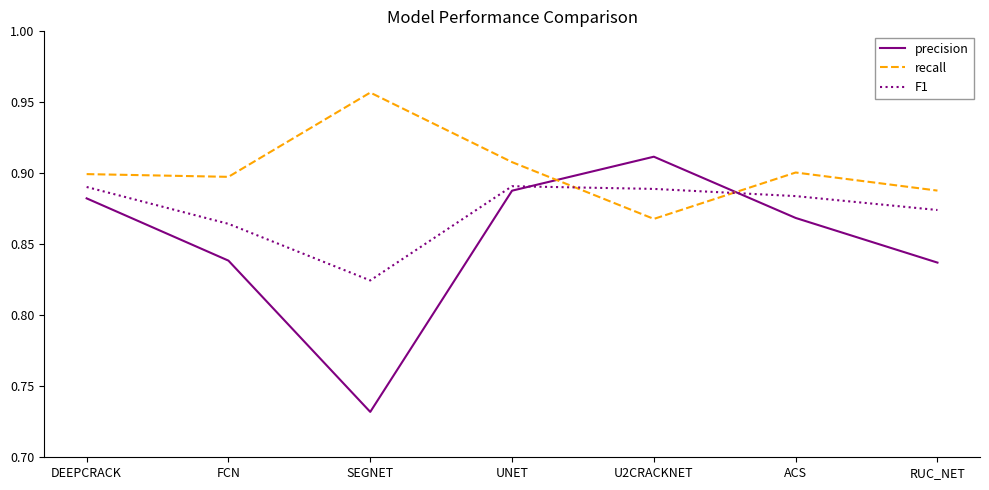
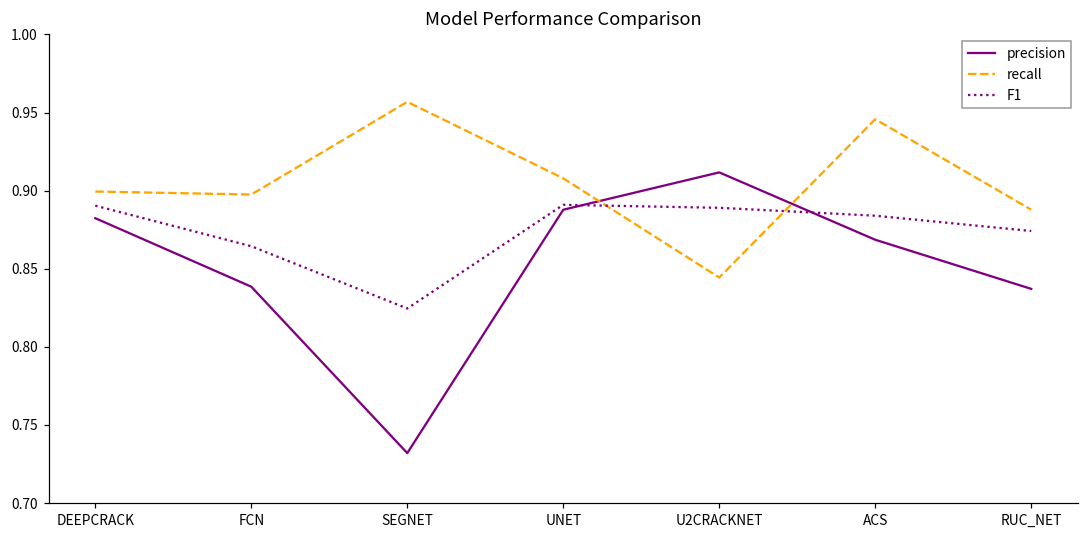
  {
    "recall": {
      "DEEPCRACK": 0.899,
      "FCN": 0.898,
      "SEGNET": 0.957,
      "UNET": 0.908,
-     "U2CRACKNET": 0.868,
-     "ACS": 0.901,
+     "U2CRACKNET": 0.844,
+     "ACS": 0.946,
      "RUC_NET": 0.888
    }
  }
